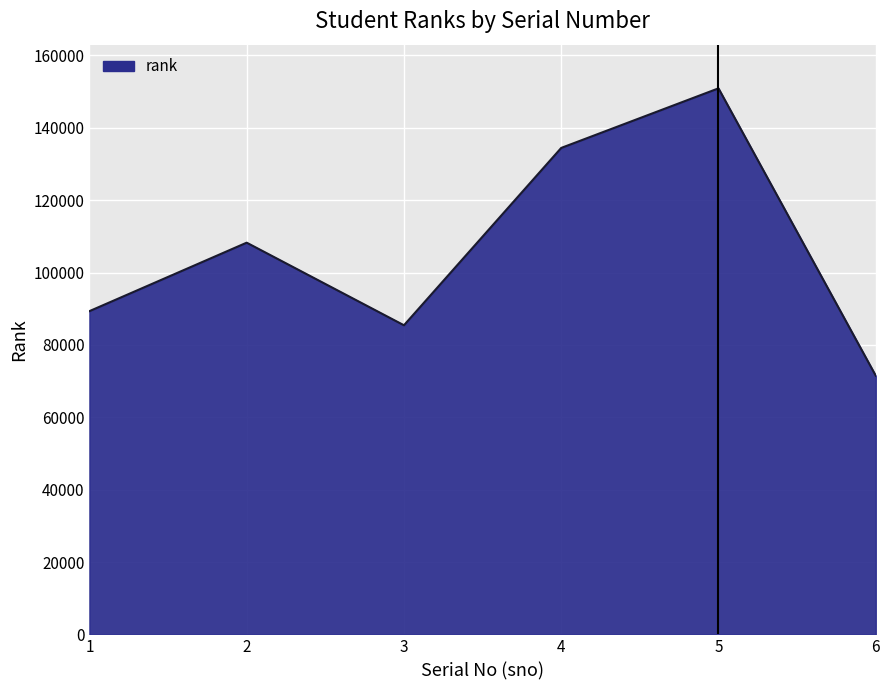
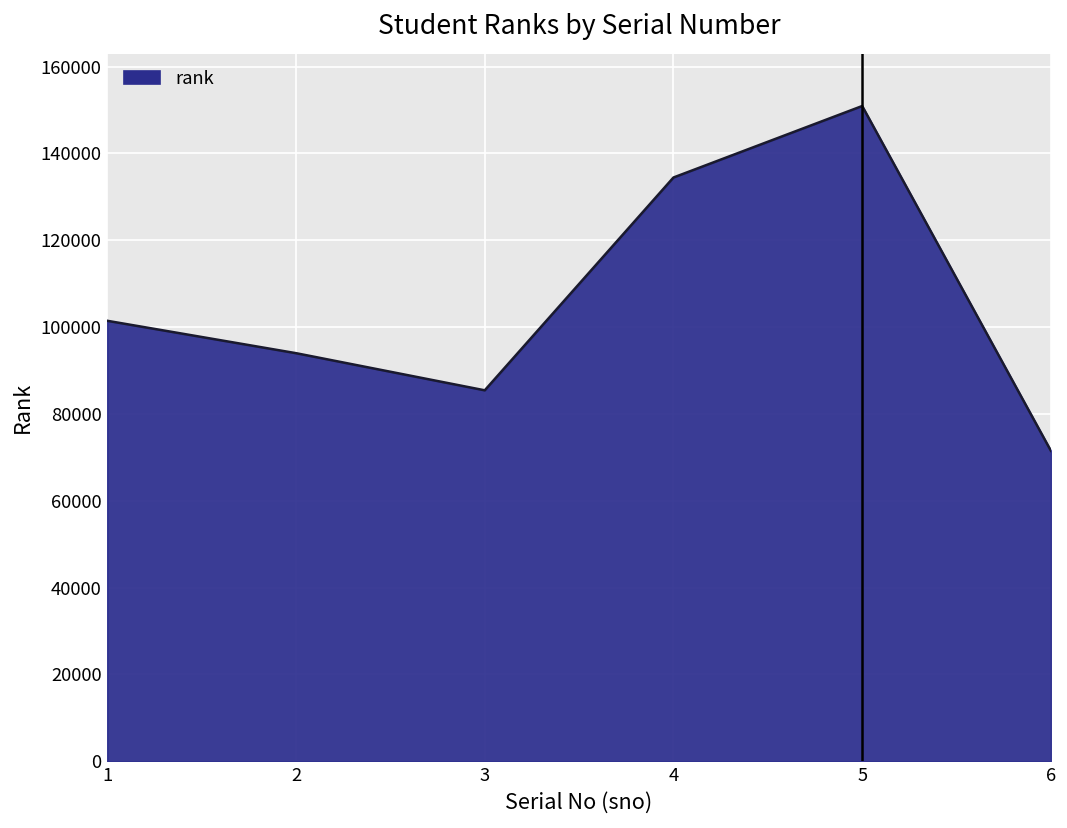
  {
-   "1": 89000,
-   "2": 108000,
+   "1": 101000,
+   "2": 94000,
    "3": 85000,
    "4": 134000,
    "5": 151000,
    "6": 71000
  }
